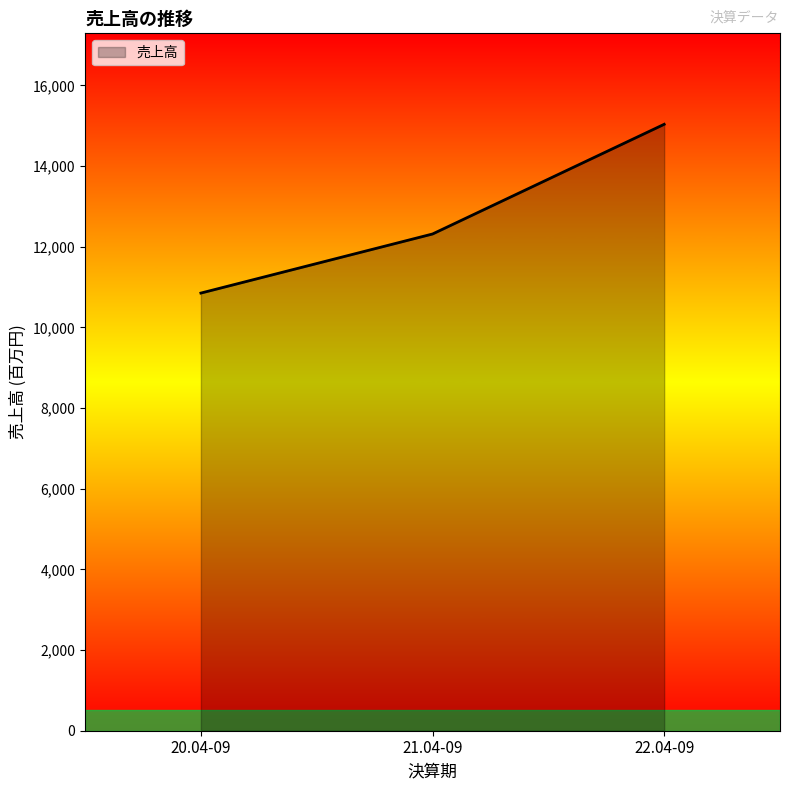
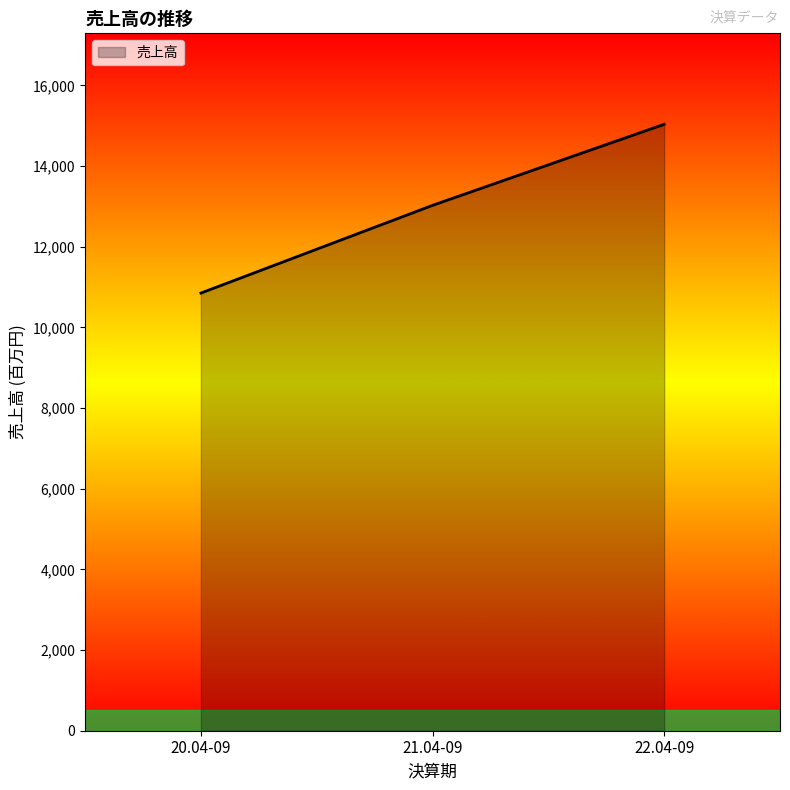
  {
    "20.04-09": "10,900",
-   "21.04-09": "12,300",
+   "21.04-09": "13,000",
    "22.04-09": "15,000"
  }
